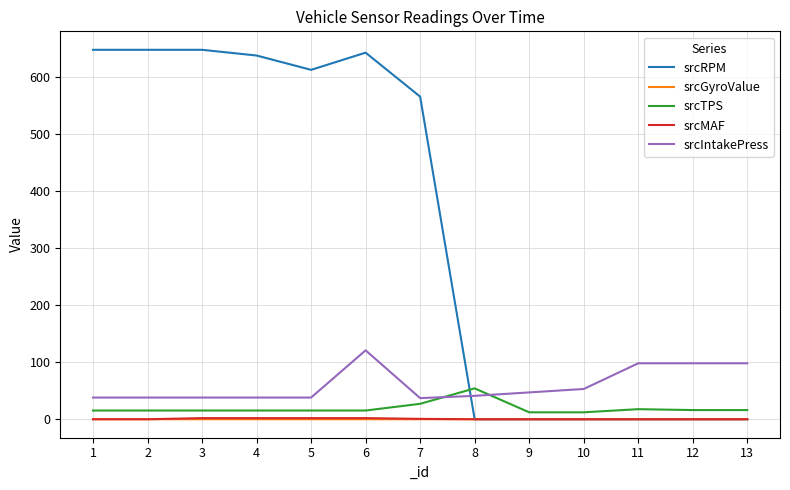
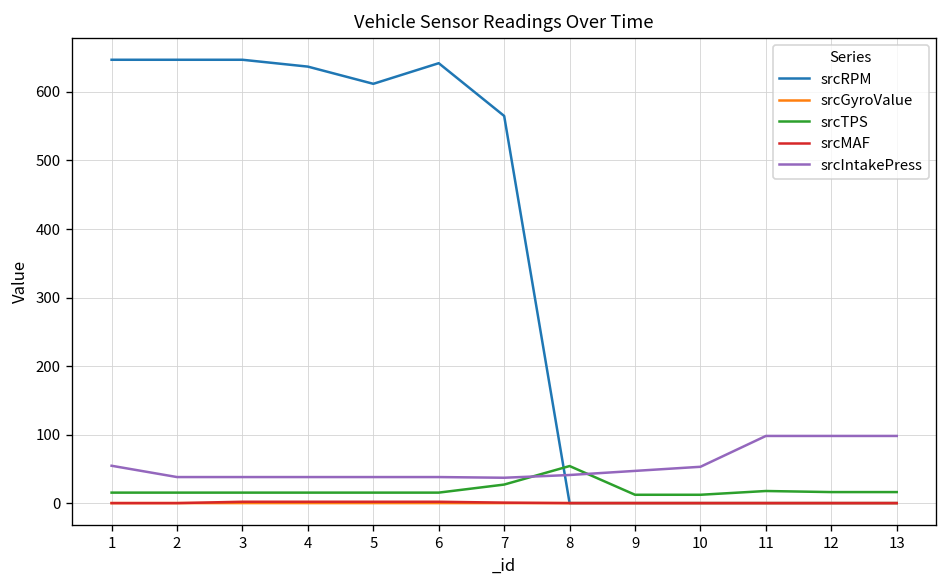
  {
    "srcRPM": {
      "1": 650,
      "2": 650,
      "3": 650,
      "4": 640,
      "5": 610,
      "6": 640,
      "7": 570
    },
    "srcTPS": {
      "1": 20,
      "2": 20,
      "3": 20,
      "4": 20,
      "5": 20,
      "6": 20,
      "7": 30,
      "8": 50,
      "9": 10,
      "10": 10,
      "11": 20,
      "12": 20,
      "13": 20
    },
    "srcIntakePress": {
-     "1": 40,
+     "1": 50,
      "2": 40,
      "3": 40,
      "4": 40,
      "5": 40,
-     "6": 120,
+     "6": 40,
      "7": 40,
      "8": 40,
      "9": 50,
      "10": 50,
      "11": 100,
      "12": 100,
      "13": 100
    }
  }
